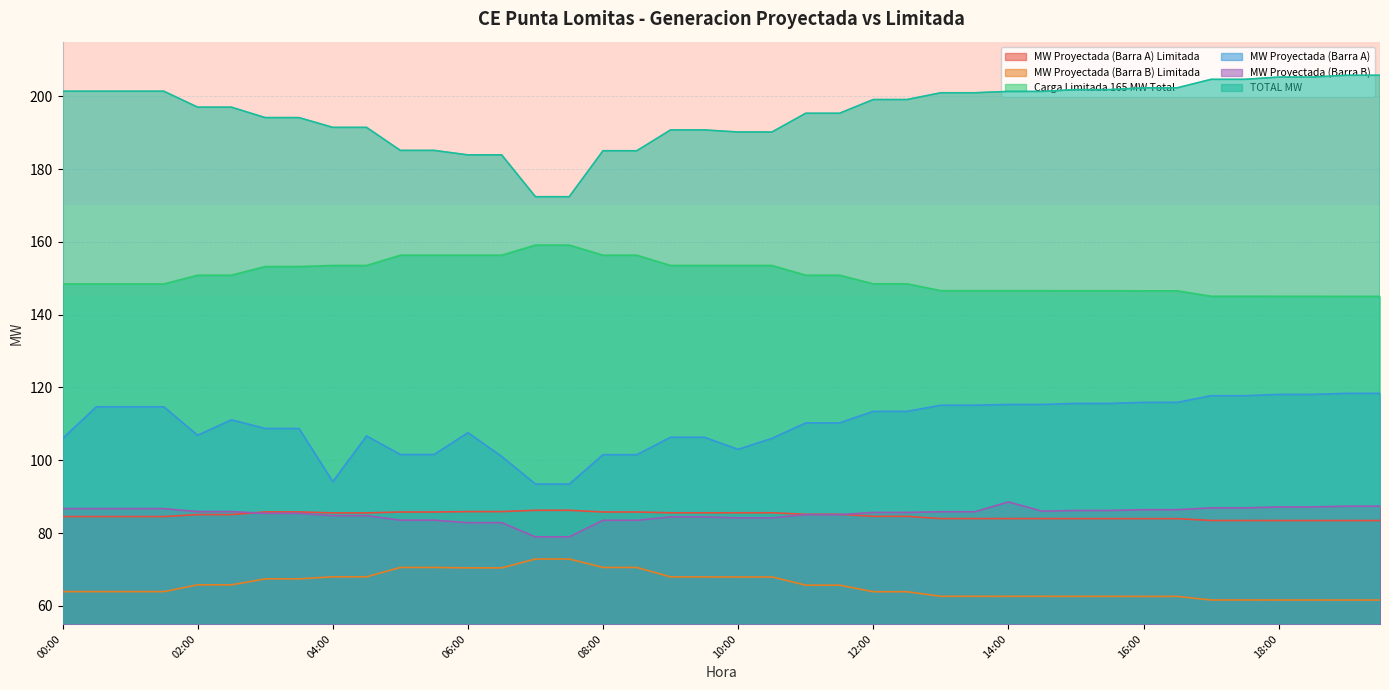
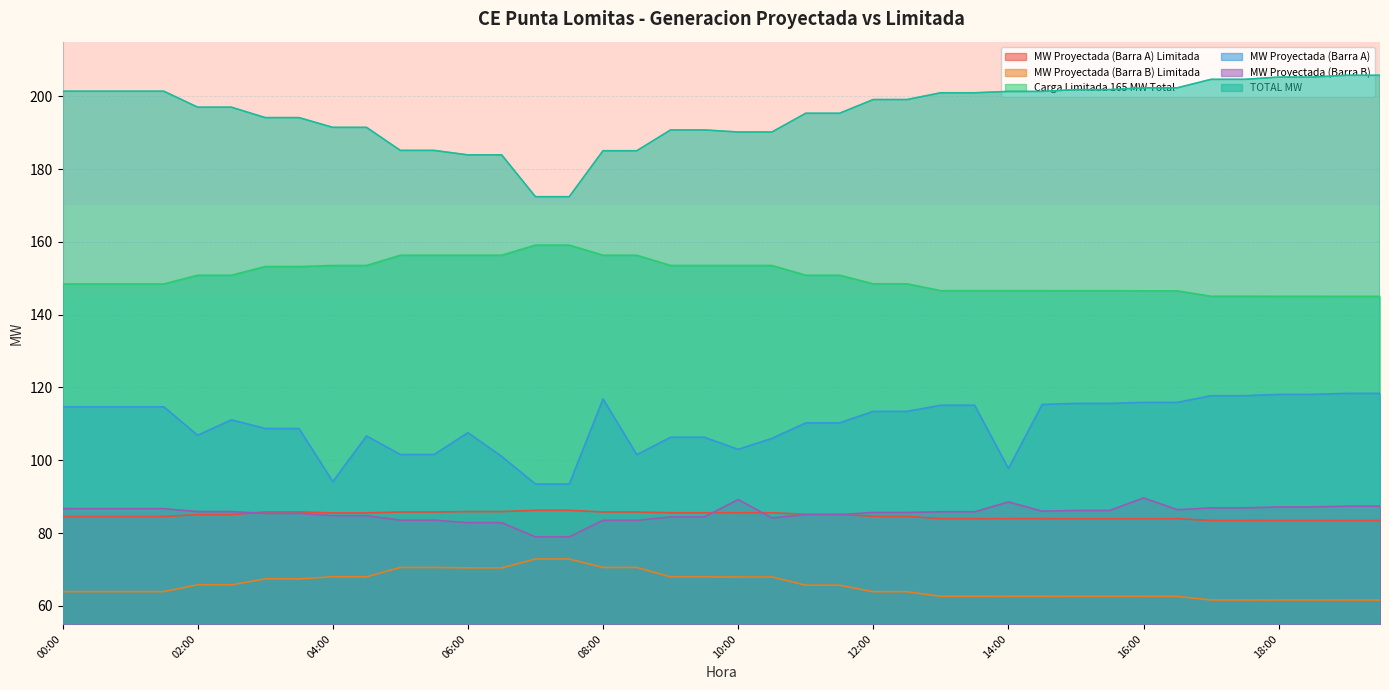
  {
    "MW Proyectada (Barra A)": {
-     "00:00": 106,
+     "00:00": 115,
      "02:00": 107,
      "04:00": 94,
      "06:00": 108,
-     "08:00": 102,
+     "08:00": 117,
      "10:00": 103,
      "12:00": 113,
-     "14:00": 115,
+     "14:00": 98,
      "16:00": 116,
      "18:00": 118
    },
    "MW Proyectada (Barra B)": {
      "00:00": 87,
      "02:00": 86,
      "04:00": 85,
      "06:00": 83,
      "08:00": 83,
-     "10:00": 84,
+     "10:00": 89,
      "12:00": 86,
      "14:00": 89,
-     "16:00": 86,
+     "16:00": 90,
      "18:00": 87
    }
  }
